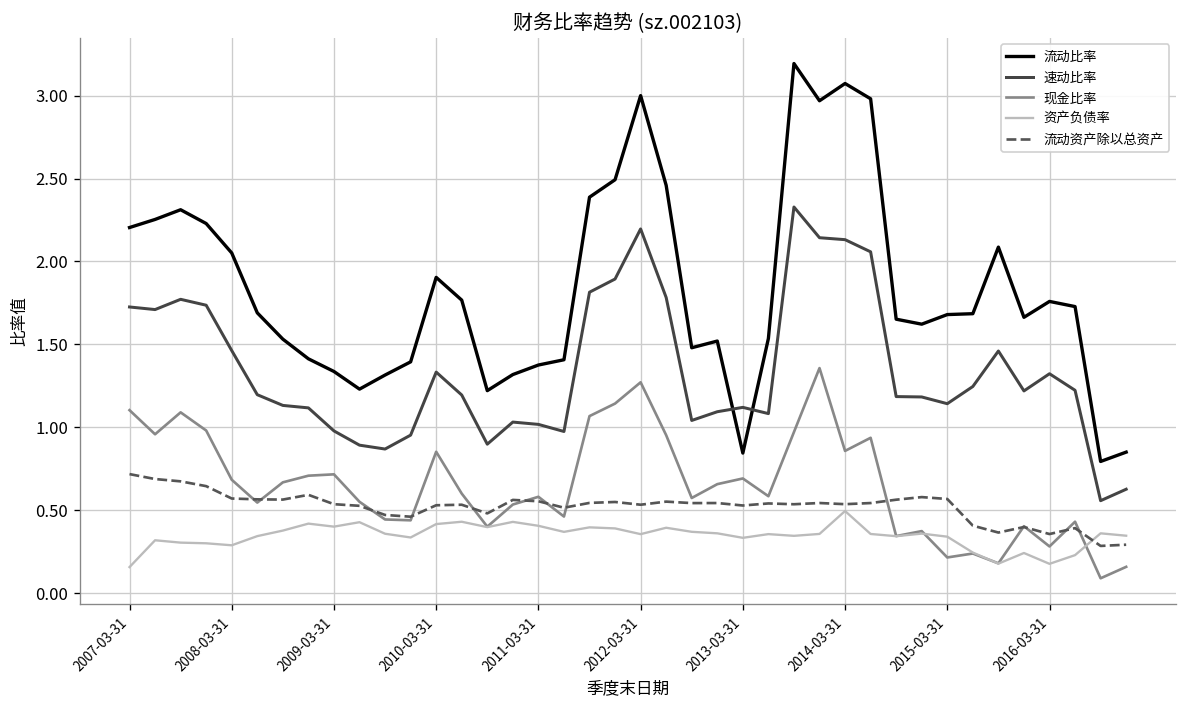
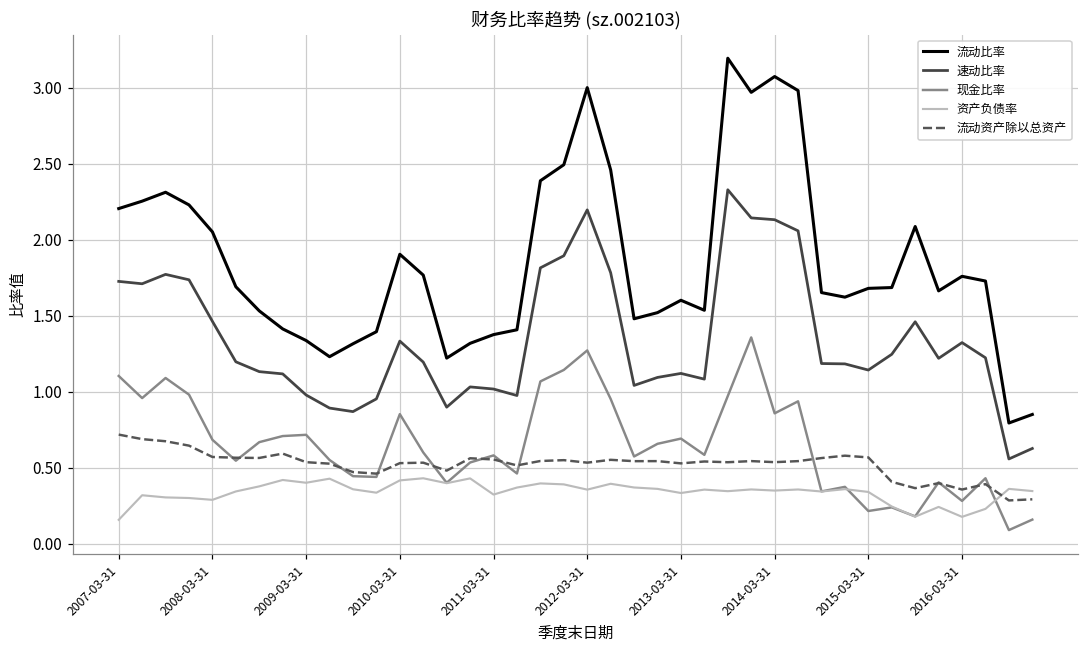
  {
    "流动比率": {
      "2007-03-31": 2.20,
      "2008-03-31": 2.05,
      "2009-03-31": 1.34,
      "2010-03-31": 1.90,
      "2011-03-31": 1.38,
      "2012-03-31": 3.00,
-     "2013-03-31": 0.85,
+     "2013-03-31": 1.60,
      "2014-03-31": 3.07,
      "2015-03-31": 1.68,
      "2016-03-31": 1.76
    },
    "现金比率": {
      "2007-03-31": 1.10,
      "2008-03-31": 0.68,
      "2009-03-31": 0.72,
      "2010-03-31": 0.85,
      "2011-03-31": 0.58,
      "2012-03-31": 1.27,
      "2013-03-31": 0.69,
      "2014-03-31": 0.86,
      "2015-03-31": 0.22,
      "2016-03-31": 0.28
    },
    "资产负债率": {
      "2007-03-31": 0.16,
      "2008-03-31": 0.29,
      "2009-03-31": 0.40,
      "2010-03-31": 0.42,
-     "2011-03-31": 0.41,
+     "2011-03-31": 0.32,
      "2012-03-31": 0.36,
      "2013-03-31": 0.33,
-     "2014-03-31": 0.50,
+     "2014-03-31": 0.35,
      "2015-03-31": 0.34,
      "2016-03-31": 0.18
    }
  }
